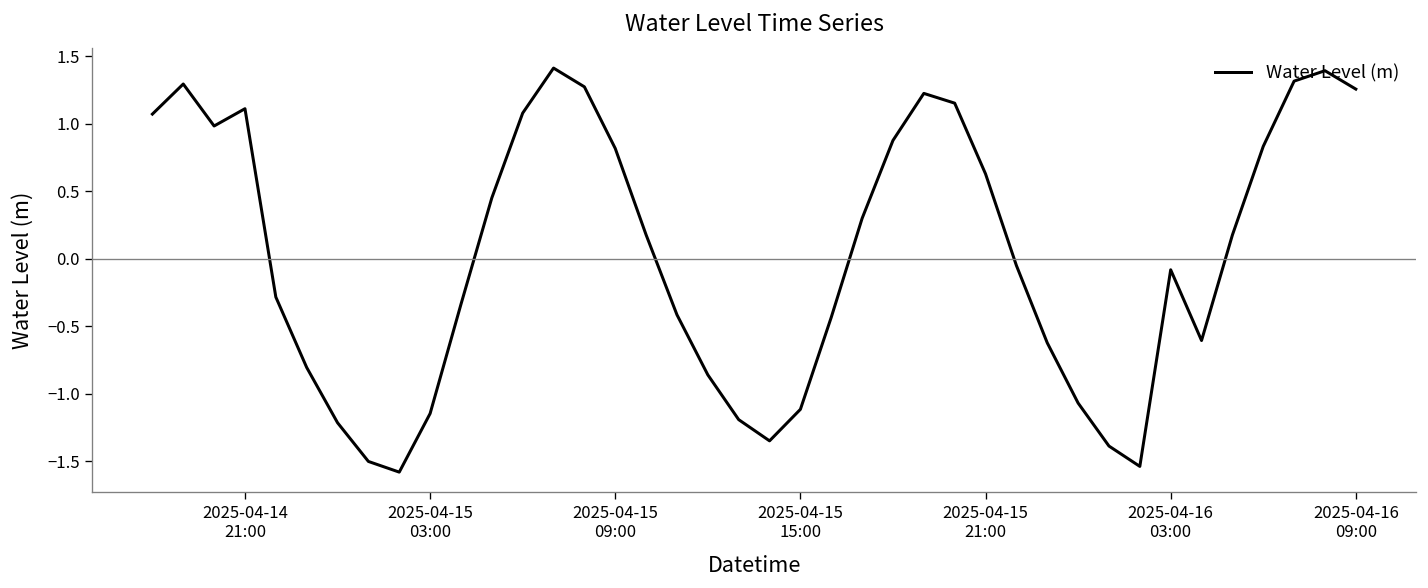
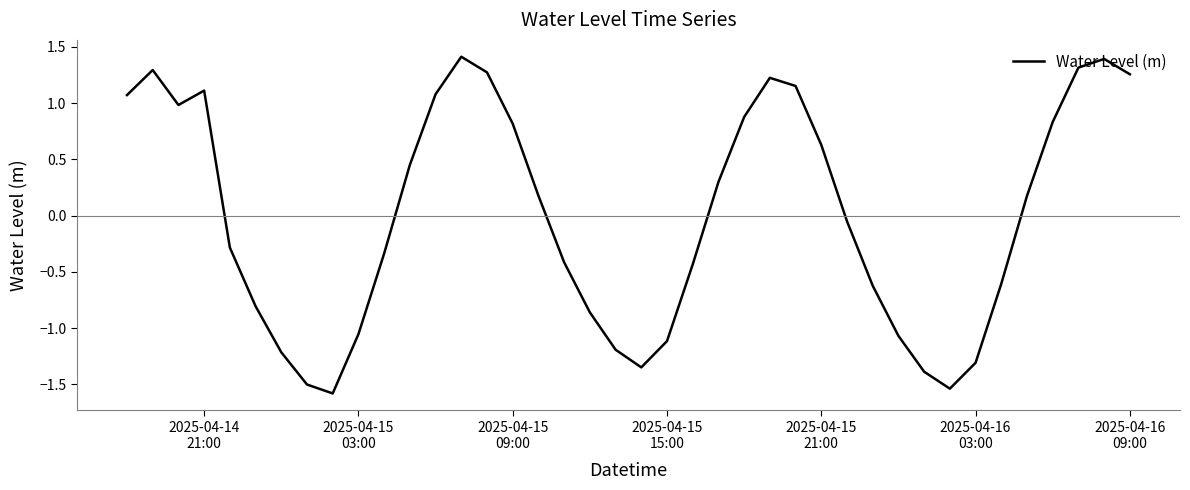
  {
    "2025-04-14 21:00": 1.11,
-   "2025-04-15 03:00": -1.15,
+   "2025-04-15 03:00": -1.05,
    "2025-04-15 09:00": 0.82,
    "2025-04-15 15:00": -1.11,
    "2025-04-15 21:00": 0.63,
-   "2025-04-16 03:00": -0.08,
+   "2025-04-16 03:00": -1.31,
    "2025-04-16 09:00": 1.26
  }
